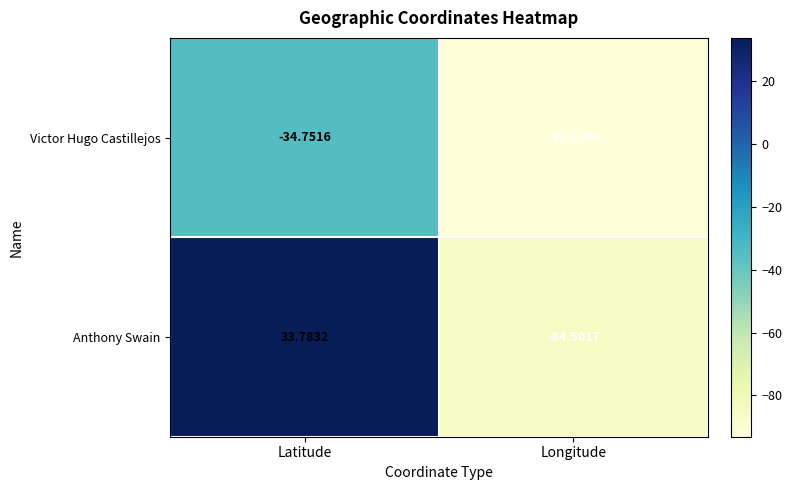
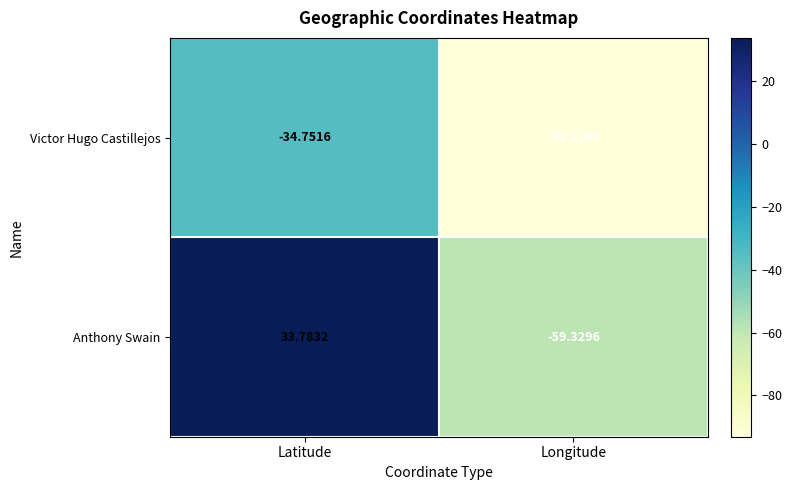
  {
    "Victor Hugo Castillejos": {
      "Latitude": -34.7516
    },
    "Anthony Swain": {
      "Latitude": 33.7832,
-     "Longitude": -84.5017
+     "Longitude": -59.3296
    }
  }
